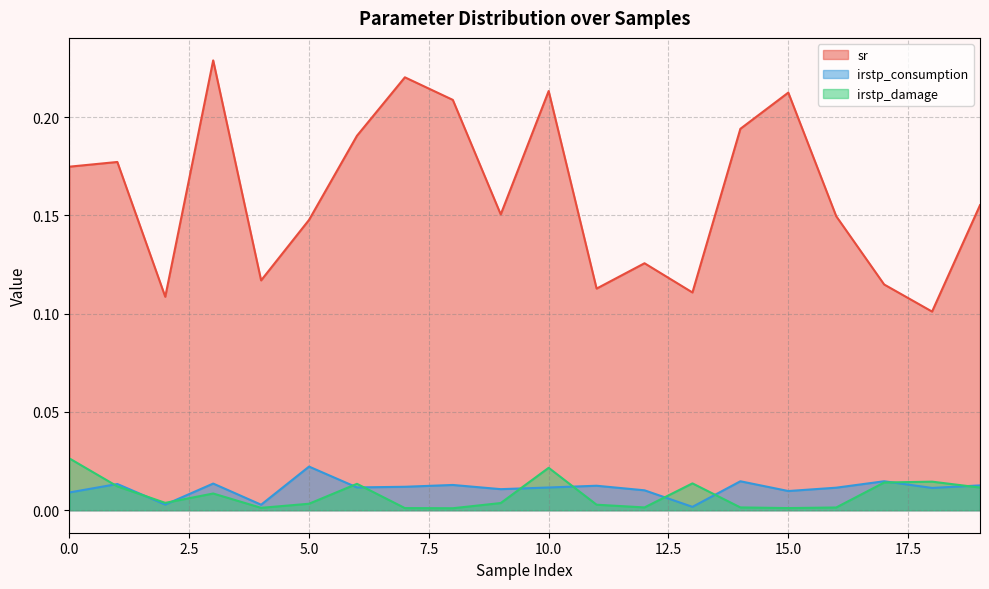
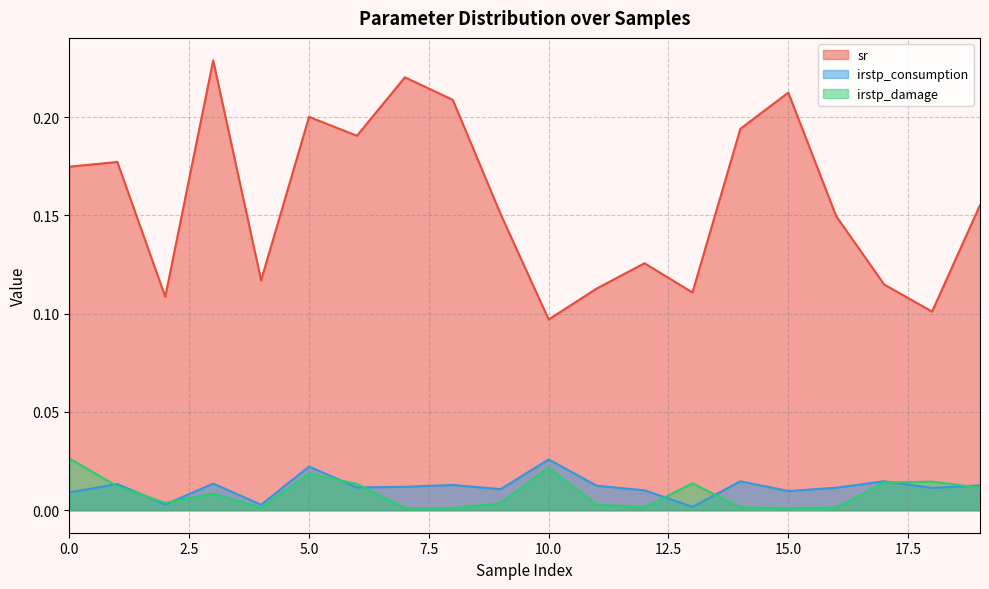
  {
    "sr": {
      "0.0": 0.175,
-     "5.0": 0.148,
-     "10.0": 0.213,
+     "5.0": 0.200,
+     "10.0": 0.097,
      "15.0": 0.213
    },
    "irstp_consumption": {
      "0.0": 0.009,
      "5.0": 0.022,
-     "10.0": 0.012,
+     "10.0": 0.026,
      "15.0": 0.010
    },
    "irstp_damage": {
      "0.0": 0.026,
-     "5.0": 0.003,
+     "5.0": 0.019,
      "10.0": 0.022,
      "15.0": 0.001
    }
  }
